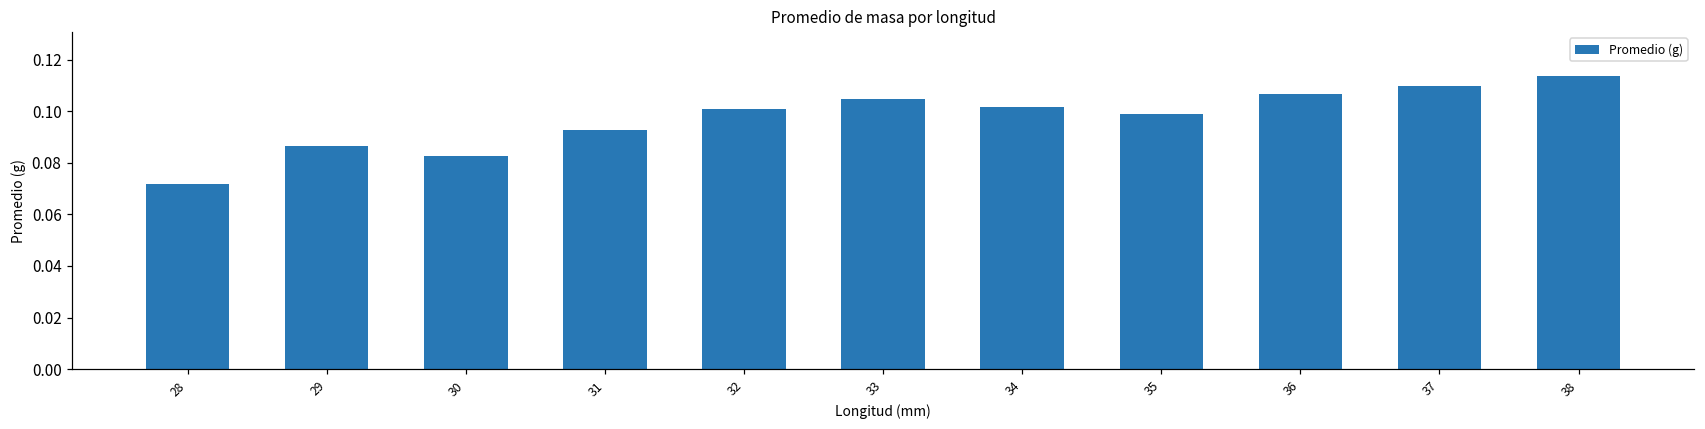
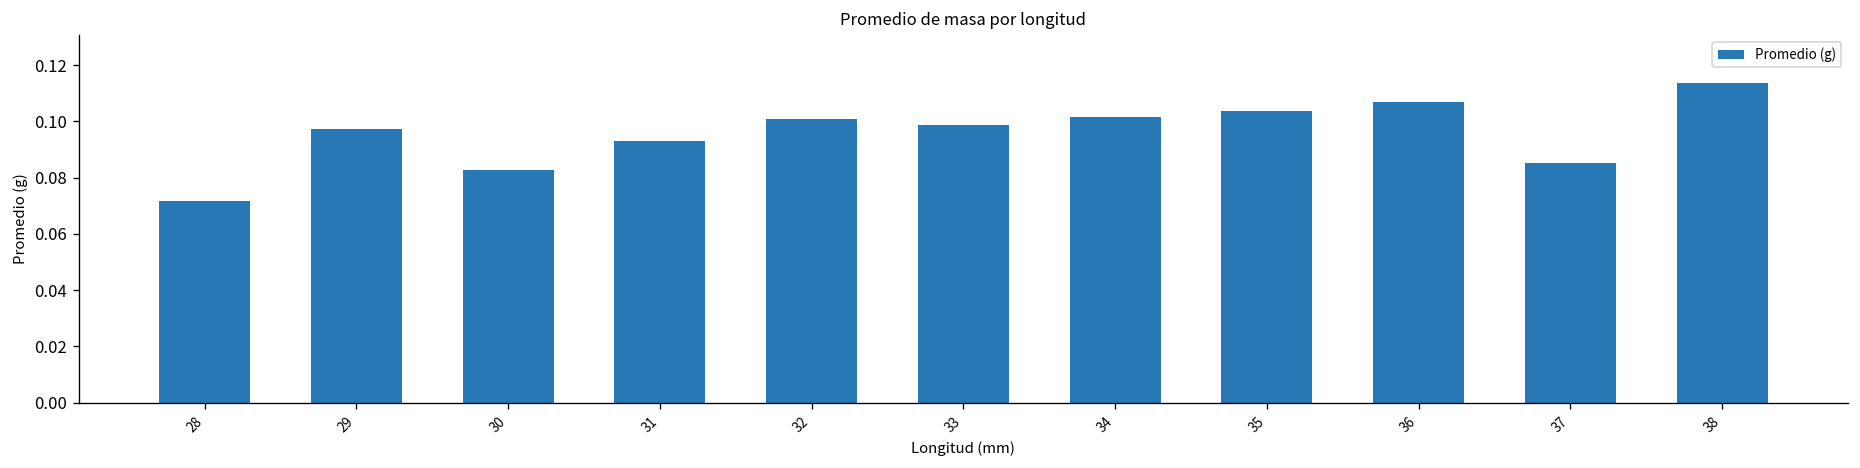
  {
    "28": 0.072,
-   "29": 0.086,
+   "29": 0.097,
    "30": 0.083,
    "31": 0.093,
    "32": 0.101,
-   "33": 0.105,
+   "33": 0.099,
    "34": 0.102,
-   "35": 0.099,
+   "35": 0.104,
    "36": 0.107,
-   "37": 0.110,
+   "37": 0.085,
    "38": 0.114
  }
